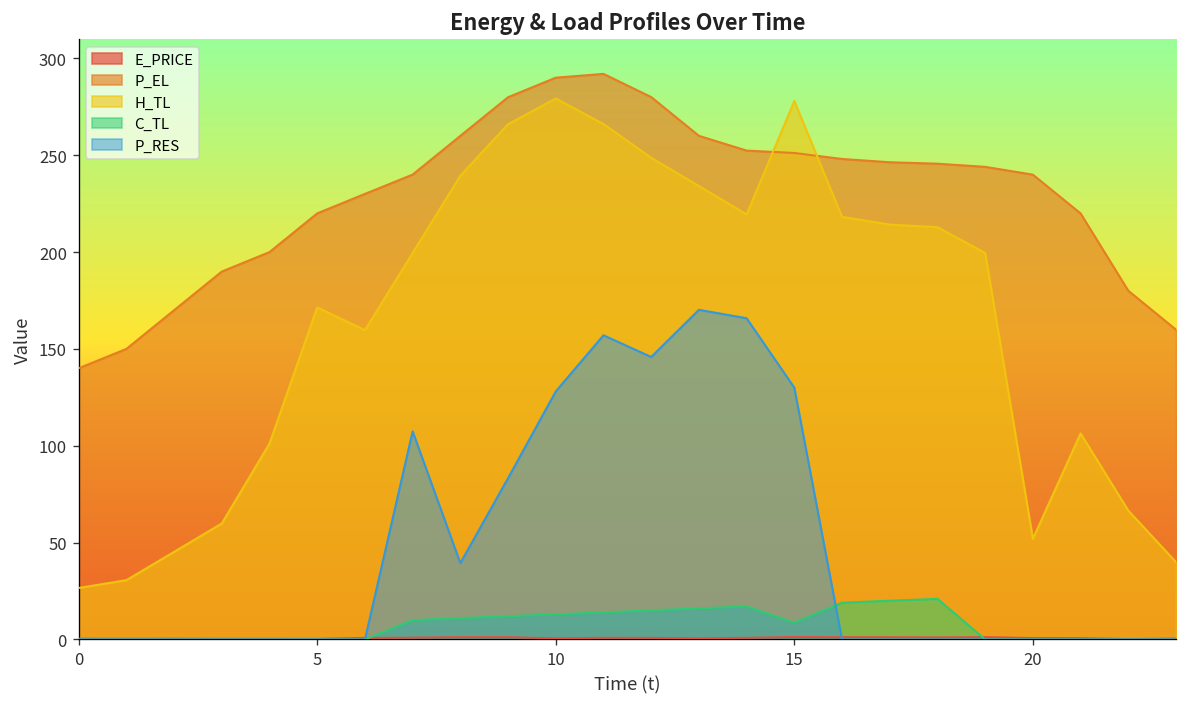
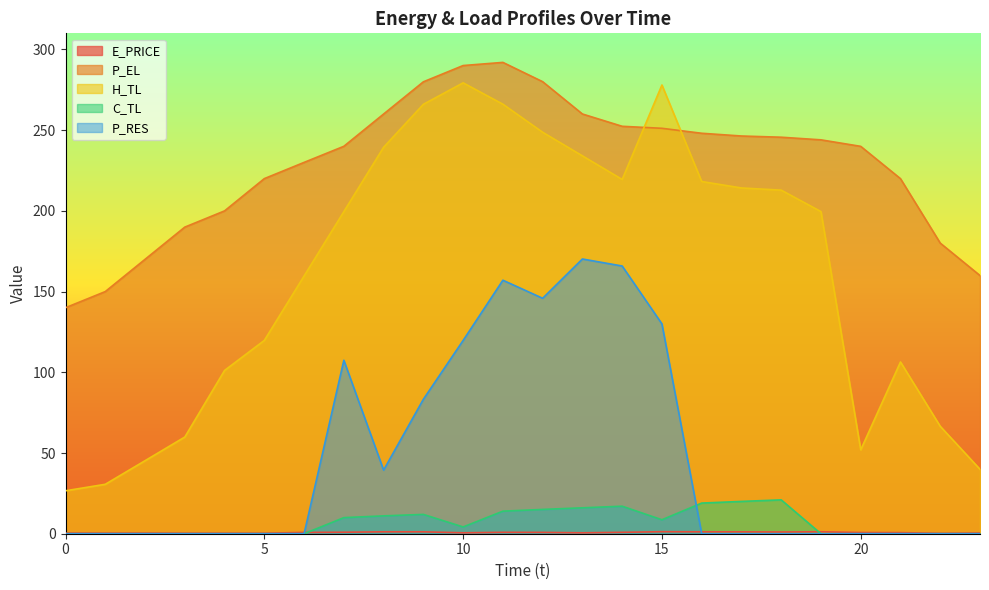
  {
    "H_TL": {
      "0": 27,
-     "5": 171,
+     "5": 120,
      "10": 279,
      "15": 278,
      "20": 52
    },
    "C_TL": {
-     "10": 13,
+     "10": 4,
      "15": 9
    },
    "P_RES": {
-     "10": 128,
+     "10": 120,
      "15": 130
    }
  }
